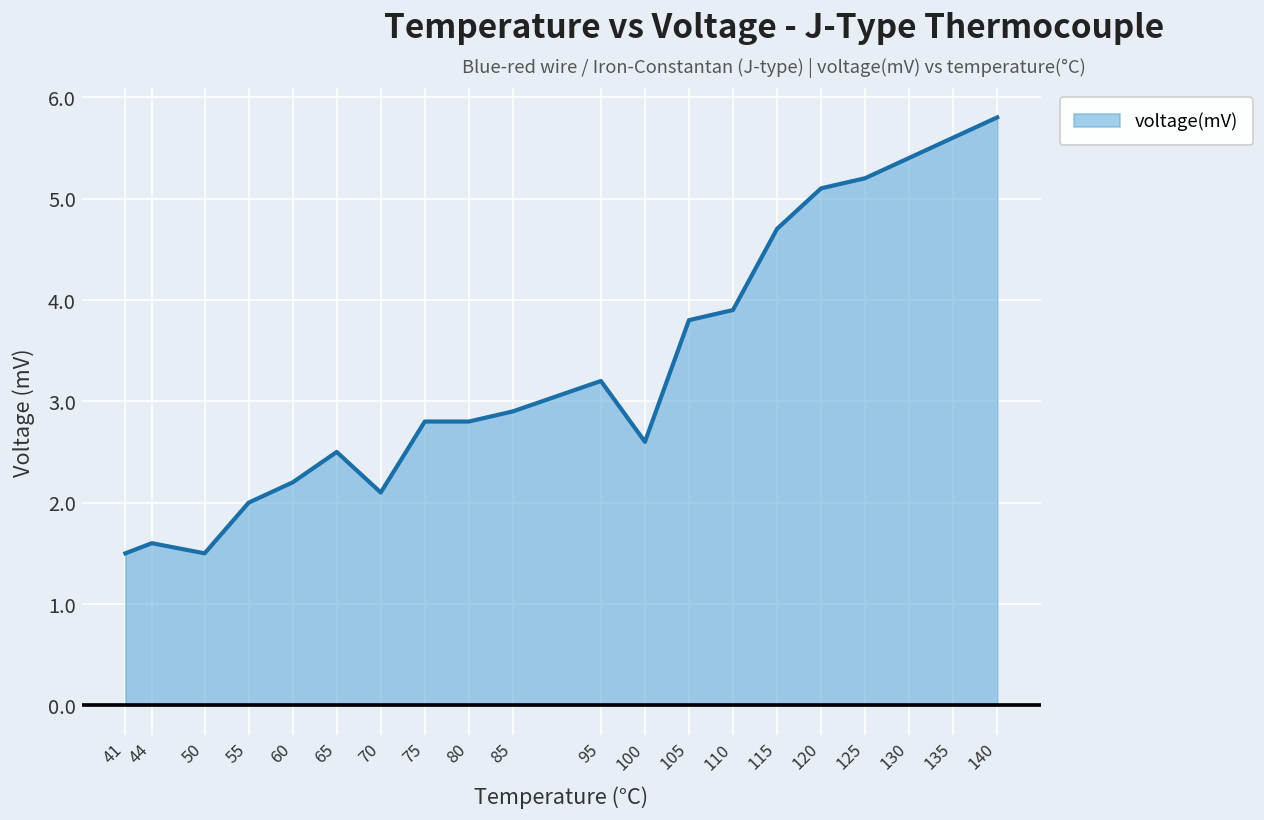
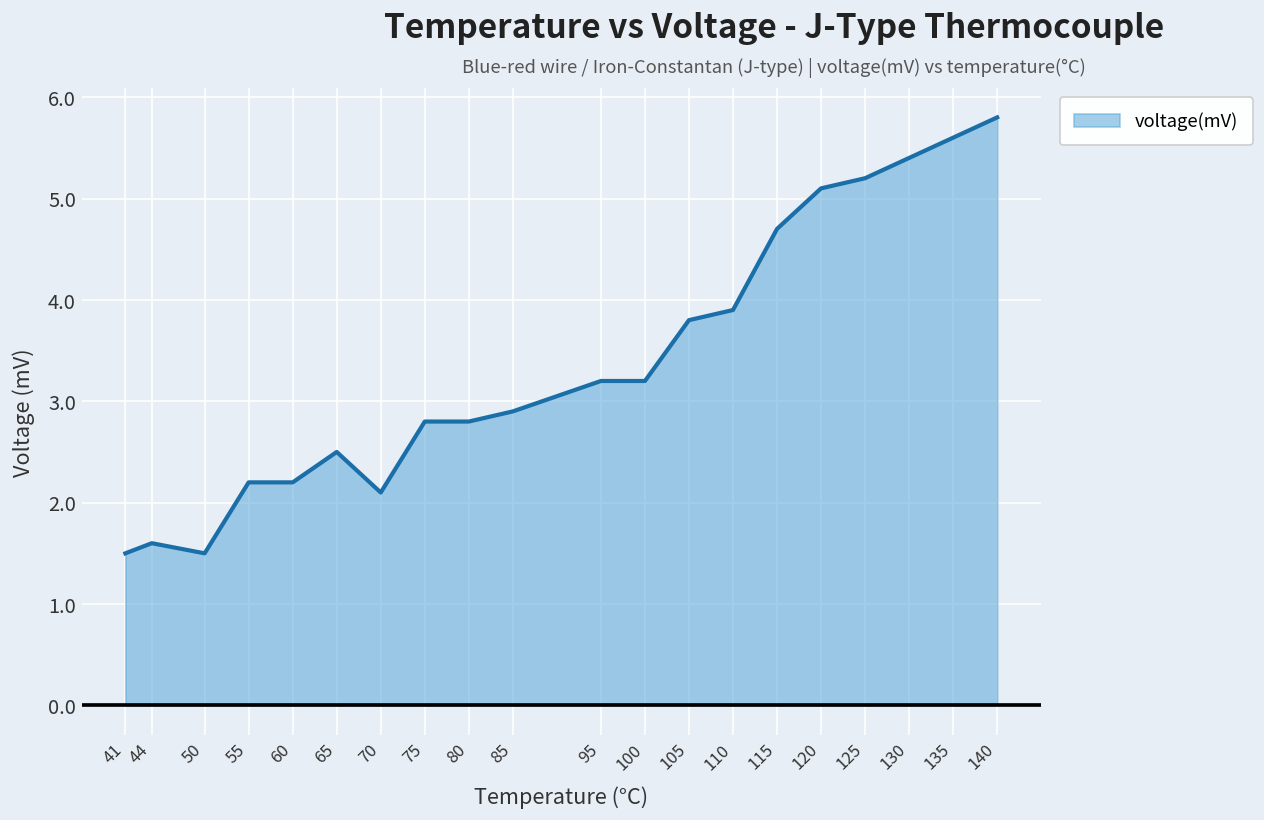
  {
    "41": 1.5,
    "44": 1.6,
    "50": 1.5,
-   "55": 2.0,
+   "55": 2.2,
    "60": 2.2,
    "65": 2.5,
    "70": 2.1,
    "75": 2.8,
    "80": 2.8,
    "85": 2.9,
    "95": 3.2,
-   "100": 2.6,
+   "100": 3.2,
    "105": 3.8,
    "110": 3.9,
    "115": 4.7,
    "120": 5.1,
    "125": 5.2,
    "130": 5.4,
    "135": 5.6,
    "140": 5.8
  }
